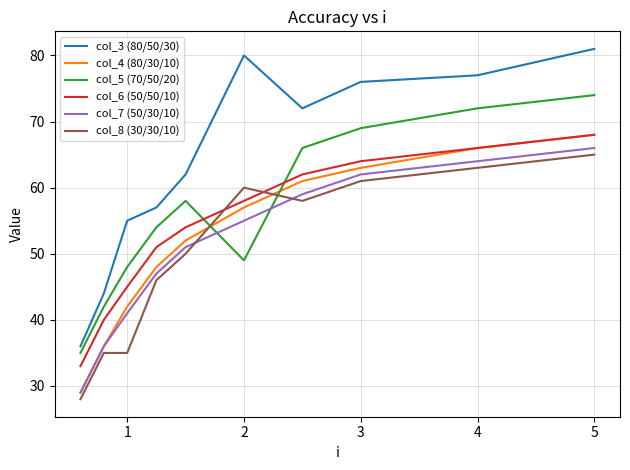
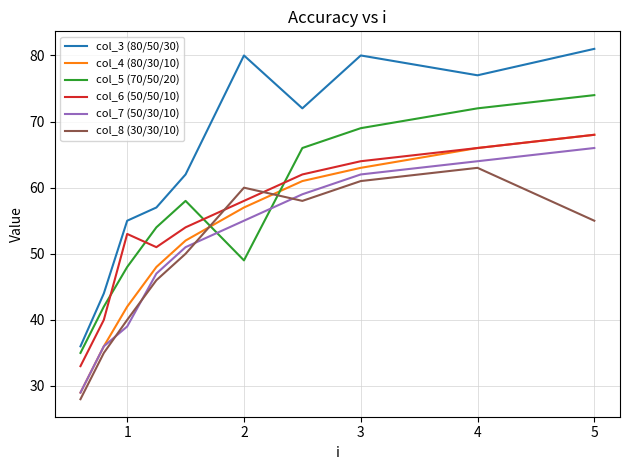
  {
    "col_3 (80/50/30)": {
      "1": 55,
      "2": 80,
-     "3": 76,
+     "3": 80,
      "4": 77,
      "5": 81
    },
    "col_4 (80/30/10)": {
      "1": 42,
      "2": 57,
      "3": 63
    },
    "col_5 (70/50/20)": {
      "1": 48,
      "2": 49,
      "3": 69,
      "4": 72,
      "5": 74
    },
    "col_6 (50/50/10)": {
-     "1": 45,
+     "1": 53,
      "2": 58,
      "3": 64
    },
    "col_7 (50/30/10)": {
-     "1": 41,
+     "1": 39,
      "2": 55,
      "3": 62,
      "4": 64,
      "5": 66
    },
    "col_8 (30/30/10)": {
-     "1": 35,
+     "1": 40,
      "2": 60,
      "3": 61,
      "4": 63,
-     "5": 65
+     "5": 55
    }
  }
